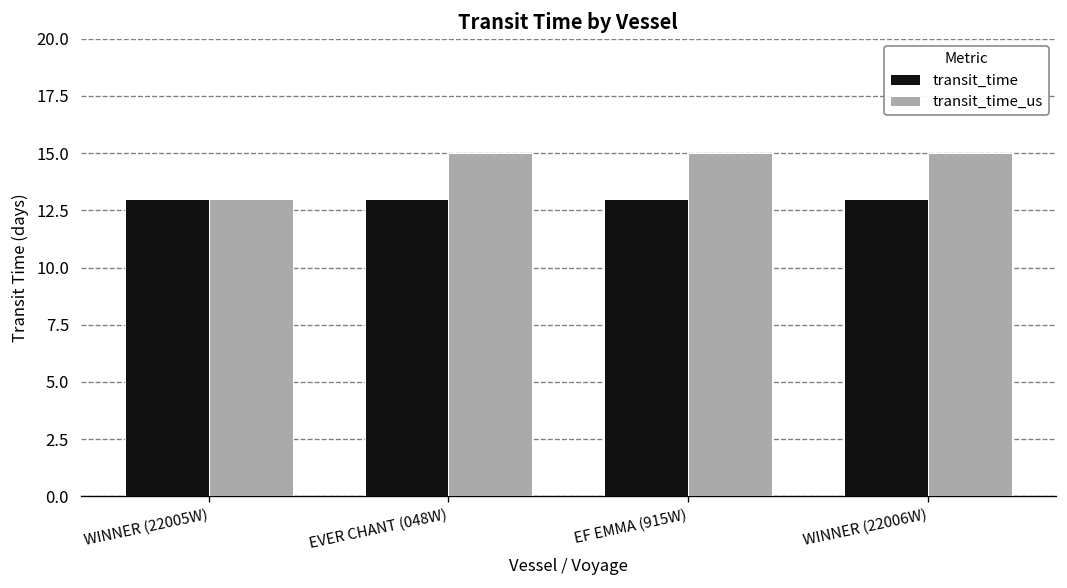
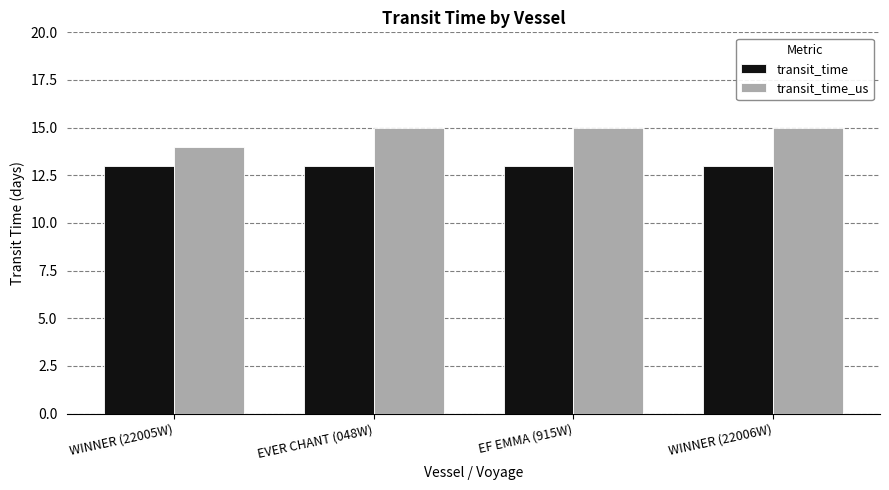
  {
    "transit_time": {
      "WINNER (22005W)": 13,
      "EVER CHANT (048W)": 13,
      "EF EMMA (915W)": 13,
      "WINNER (22006W)": 13
    },
    "transit_time_us": {
-     "WINNER (22005W)": 13,
+     "WINNER (22005W)": 14,
      "EVER CHANT (048W)": 15,
      "EF EMMA (915W)": 15,
      "WINNER (22006W)": 15
    }
  }
